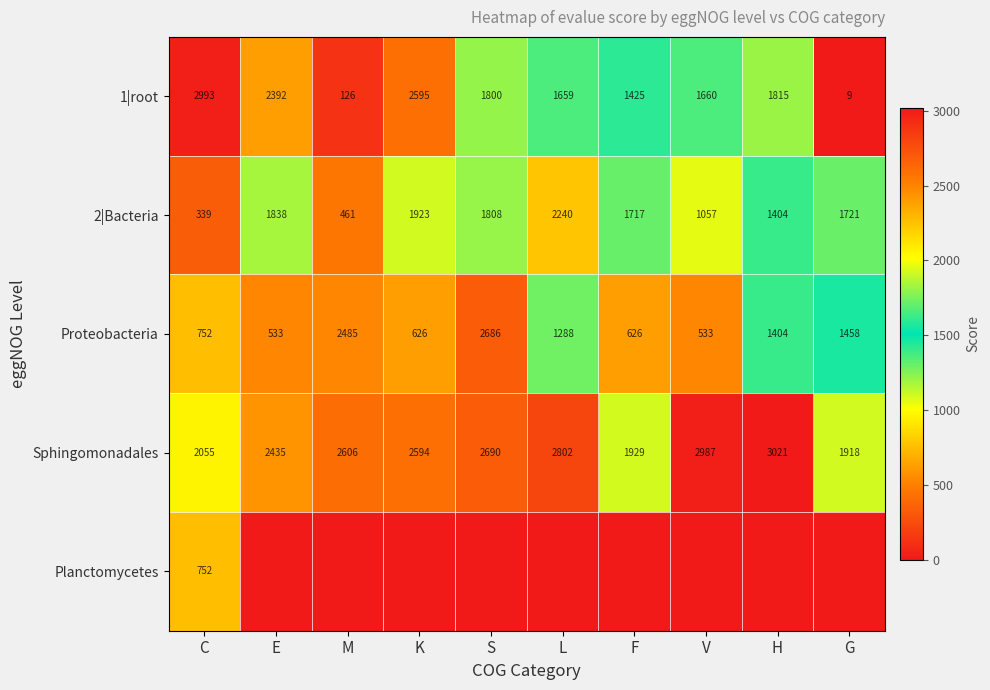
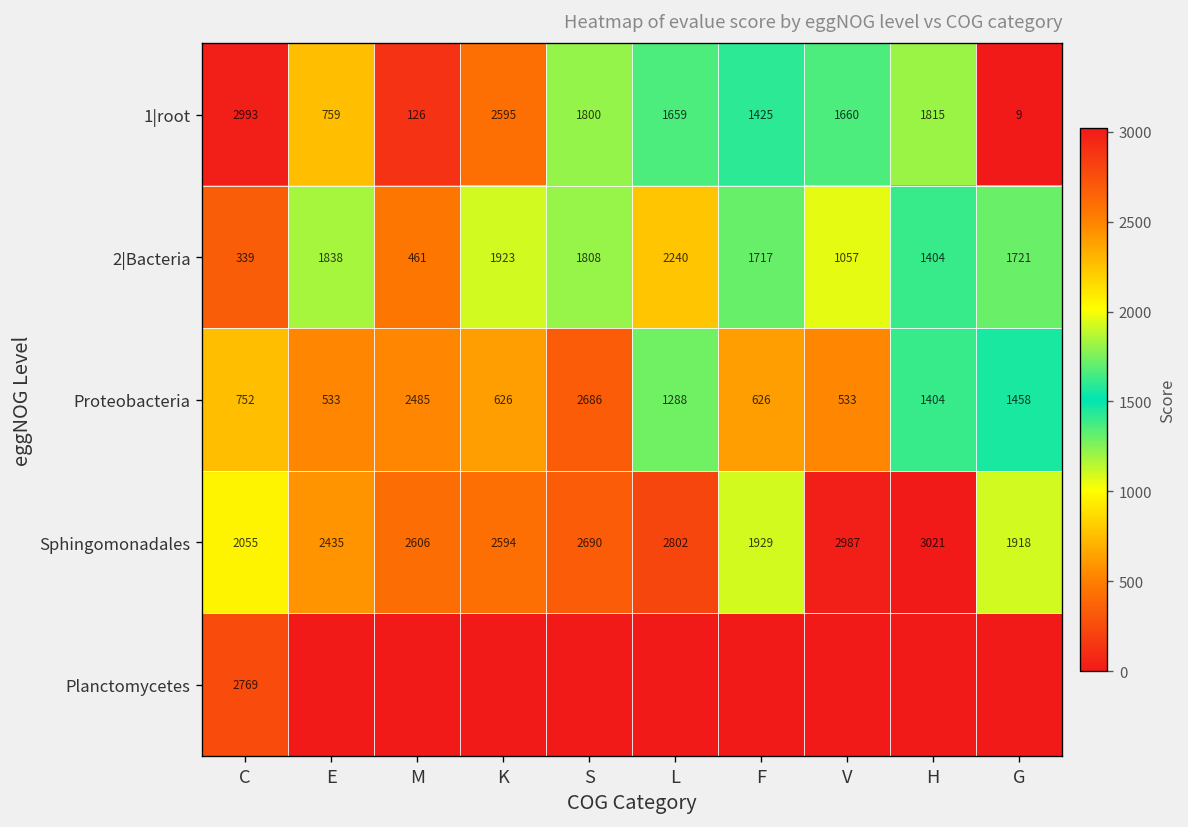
  {
    "1|root": {
      "C": 2993,
-     "E": 2392,
+     "E": 759,
      "M": 126,
      "K": 2595,
      "S": 1800,
      "L": 1659,
      "F": 1425,
      "V": 1660,
      "H": 1815,
      "G": 9
    },
    "2|Bacteria": {
      "C": 339,
      "E": 1838,
      "M": 461,
      "K": 1923,
      "S": 1808,
      "L": 2240,
      "F": 1717,
      "V": 1057,
      "H": 1404,
      "G": 1721
    },
    "Proteobacteria": {
      "C": 752,
      "E": 533,
      "M": 2485,
      "K": 626,
      "S": 2686,
      "L": 1288,
      "F": 626,
      "V": 533,
      "H": 1404,
      "G": 1458
    },
    "Sphingomonadales": {
      "C": 2055,
      "E": 2435,
      "M": 2606,
      "K": 2594,
      "S": 2690,
      "L": 2802,
      "F": 1929,
      "V": 2987,
      "H": 3021,
      "G": 1918
    },
    "Planctomycetes": {
-     "C": 752
+     "C": 2769
    }
  }
